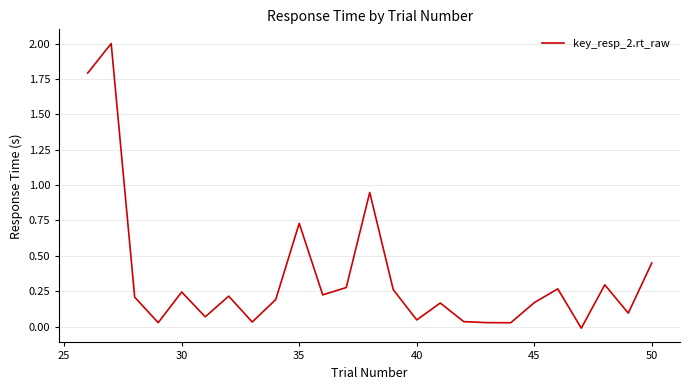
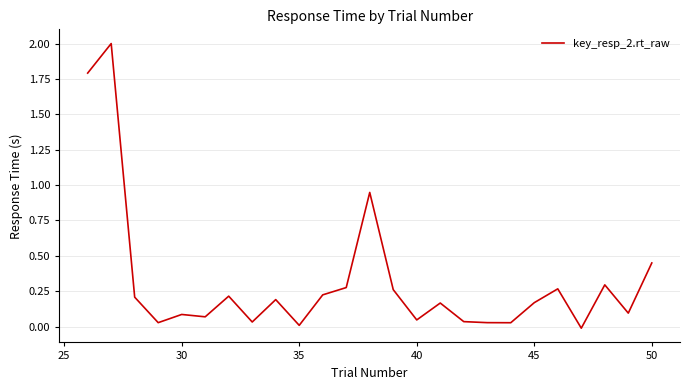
  {
-   "30": 0.24,
-   "35": 0.73,
+   "30": 0.09,
+   "35": 0.01,
    "40": 0.05,
    "45": 0.17,
    "50": 0.45
  }
